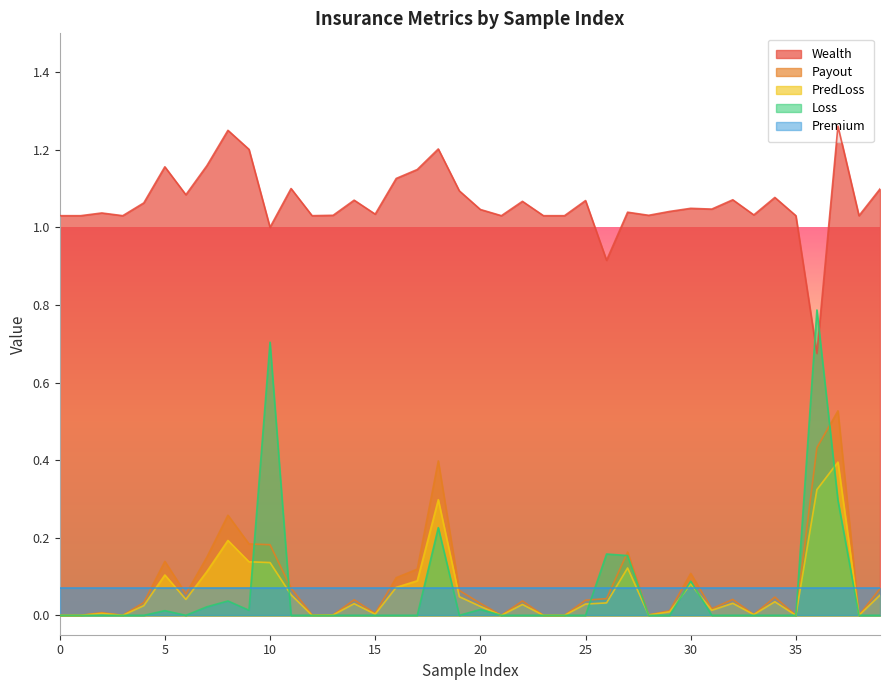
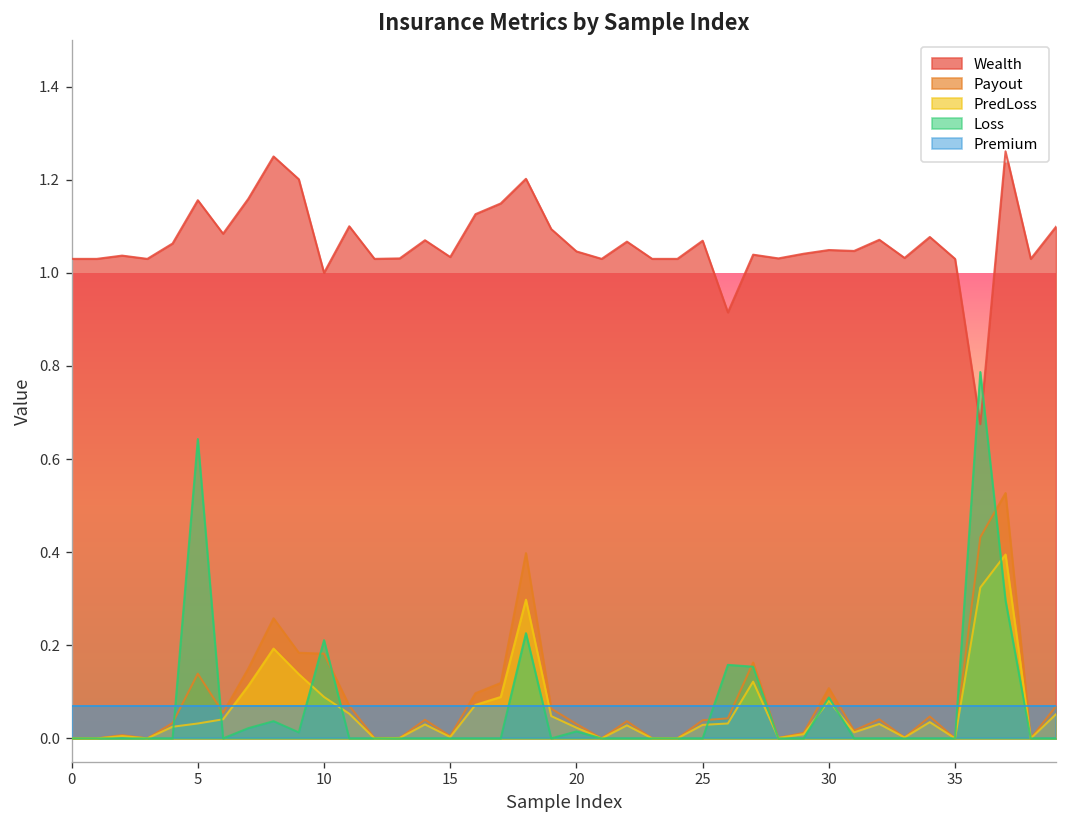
  {
    "PredLoss": {
-     "5": 0.10,
-     "10": 0.14,
+     "5": 0.03,
+     "10": 0.09,
      "20": 0.02,
      "25": 0.03,
      "30": 0.08
    },
    "Loss": {
-     "5": 0.01,
-     "10": 0.70,
+     "5": 0.64,
+     "10": 0.21,
      "20": 0.02,
      "25": 0.00,
      "30": 0.09
    },
    "Premium": {
      "0": 0.07,
      "5": 0.07,
      "10": 0.07,
      "15": 0.07,
      "20": 0.07,
      "25": 0.07,
      "30": 0.07,
      "35": 0.07
    }
  }
